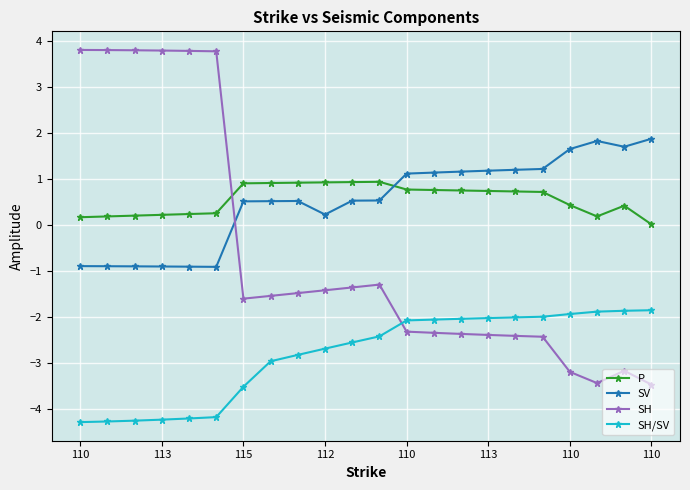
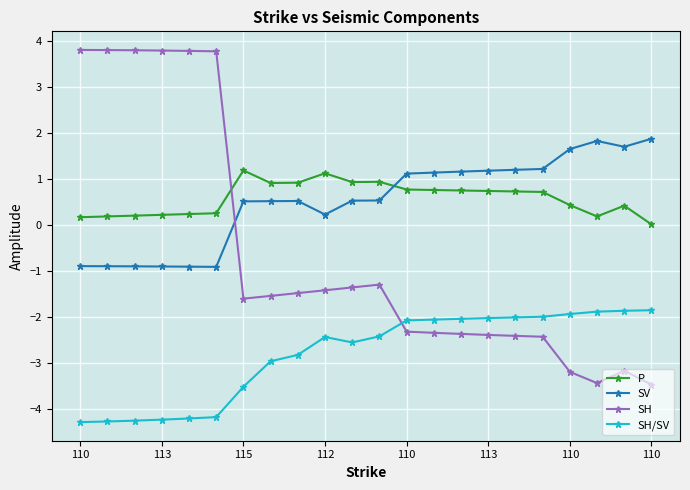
  {
    "P": {
-     "115": 0.9,
-     "112": 0.9
+     "115": 1.2,
+     "112": 1.1
    },
    "SV": {
      "115": 0.5,
      "112": 0.2
    },
    "SH": {
      "115": -1.6,
      "112": -1.4
    },
    "SH/SV": {
      "115": -3.5,
-     "112": -2.7
+     "112": -2.4
    }
  }
